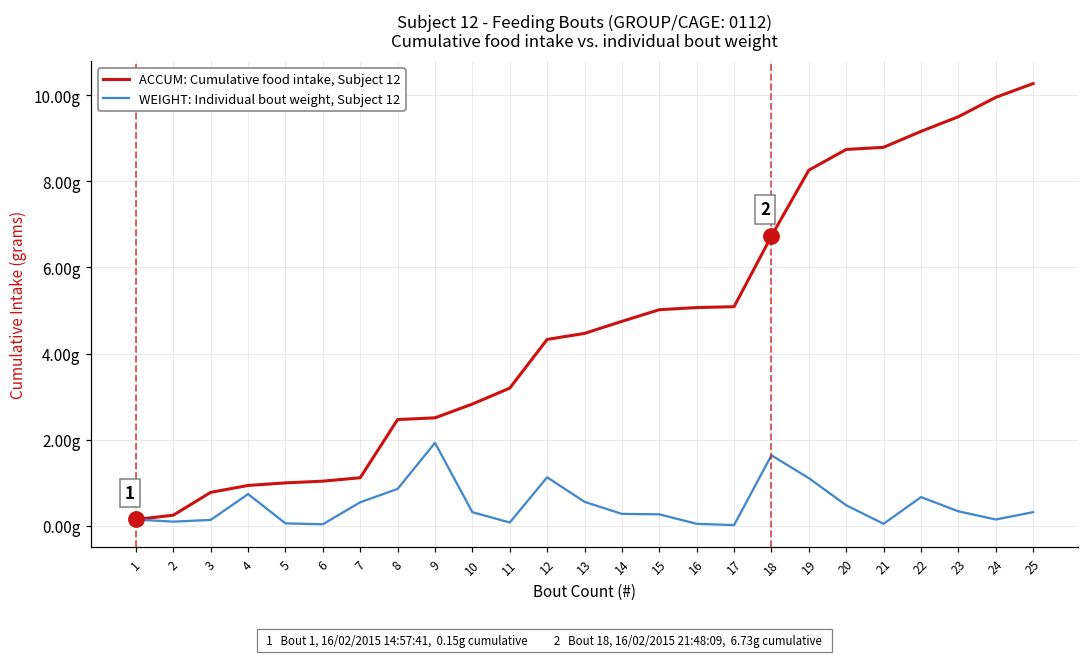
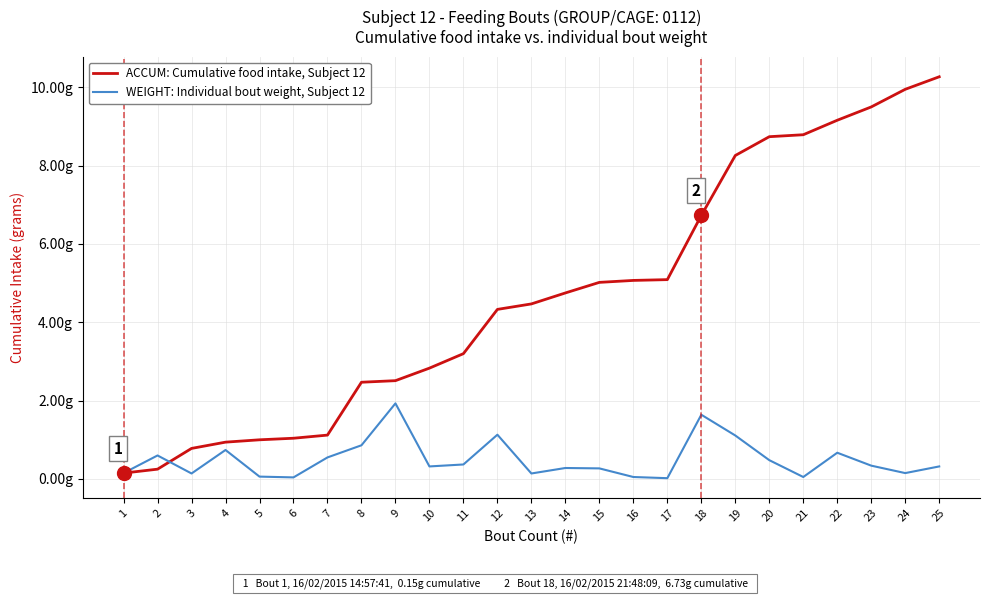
  {
    "WEIGHT: Individual bout weight, Subject 12": {
-     "2": "0.1g",
+     "2": "0.6g",
      "3": "0.1g",
      "4": "0.7g",
      "5": "0.1g",
      "6": "0.0g",
      "7": "0.6g",
      "8": "0.9g",
      "9": "1.9g",
      "10": "0.3g",
-     "11": "0.1g",
+     "11": "0.4g",
      "12": "1.1g",
-     "13": "0.6g",
+     "13": "0.1g",
      "14": "0.3g",
      "15": "0.3g",
      "16": "0.1g",
      "17": "0.0g",
      "18": "1.6g",
      "19": "1.1g",
      "20": "0.5g",
      "21": "0.1g",
      "22": "0.7g",
      "23": "0.3g",
      "24": "0.2g",
      "25": "0.3g"
    }
  }
